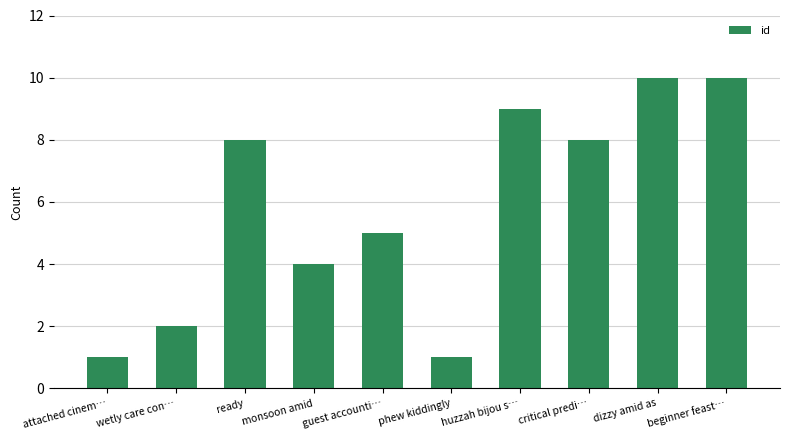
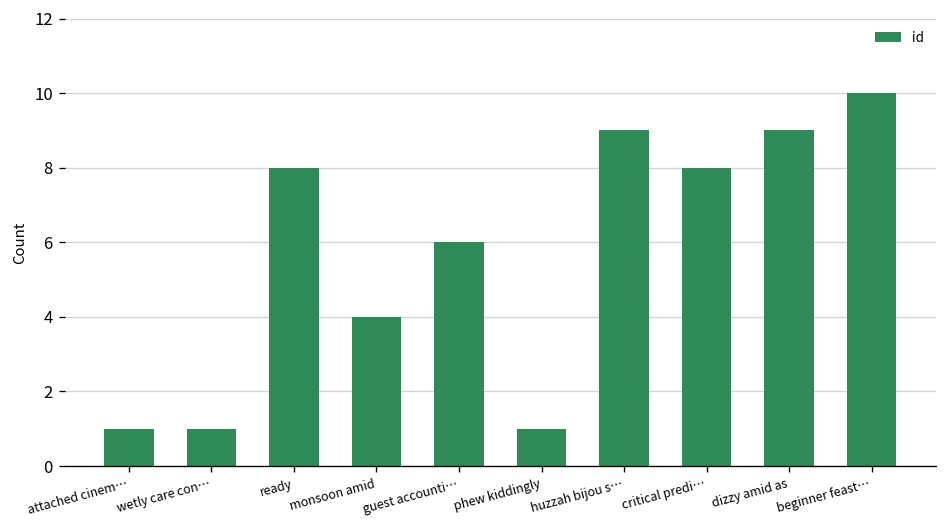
  {
    "attached cinem…": 1,
-   "wetly care con…": 2,
+   "wetly care con…": 1,
    "ready": 8,
    "monsoon amid": 4,
-   "guest accounti…": 5,
+   "guest accounti…": 6,
    "phew kiddingly": 1,
    "huzzah bijou s…": 9,
    "critical predi…": 8,
-   "dizzy amid as": 10,
+   "dizzy amid as": 9,
    "beginner feast…": 10
  }
